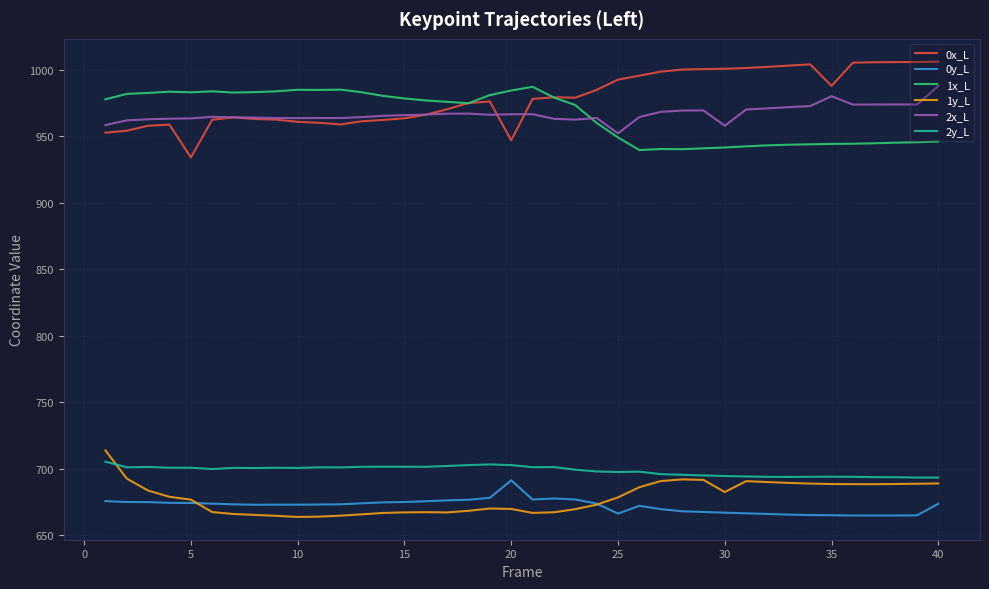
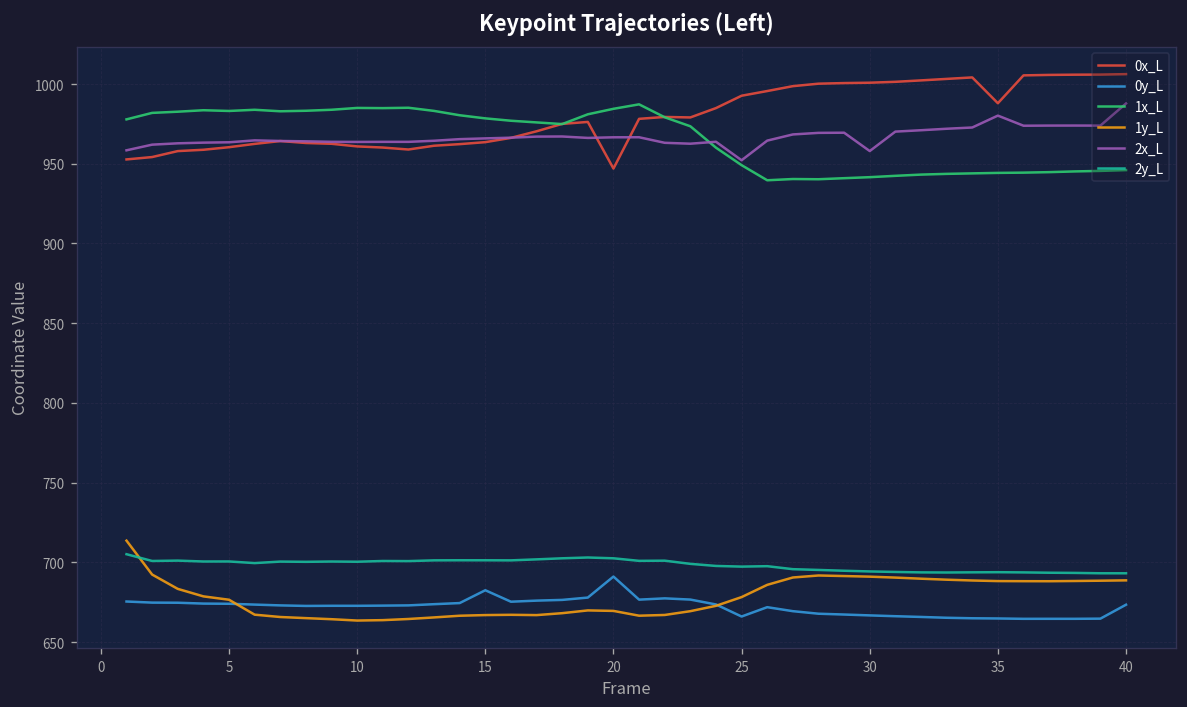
  {
    "0x_L": {
-     "5": 934,
+     "5": 960,
      "10": 961,
      "15": 964,
      "20": 947,
      "25": 993,
      "30": 1001,
      "35": 988
    },
    "0y_L": {
      "5": 674,
      "10": 673,
-     "15": 675,
+     "15": 683,
      "20": 691,
      "25": 666,
      "30": 667,
      "35": 665,
      "40": 674
    },
    "1y_L": {
      "5": 677,
      "10": 664,
      "15": 667,
      "20": 670,
      "25": 678,
-     "30": 682,
+     "30": 691,
      "35": 688,
      "40": 689
    },
    "2x_L": {
      "5": 963,
      "10": 964,
      "15": 966,
      "20": 967,
      "25": 952,
      "30": 958,
      "35": 980
    }
  }
